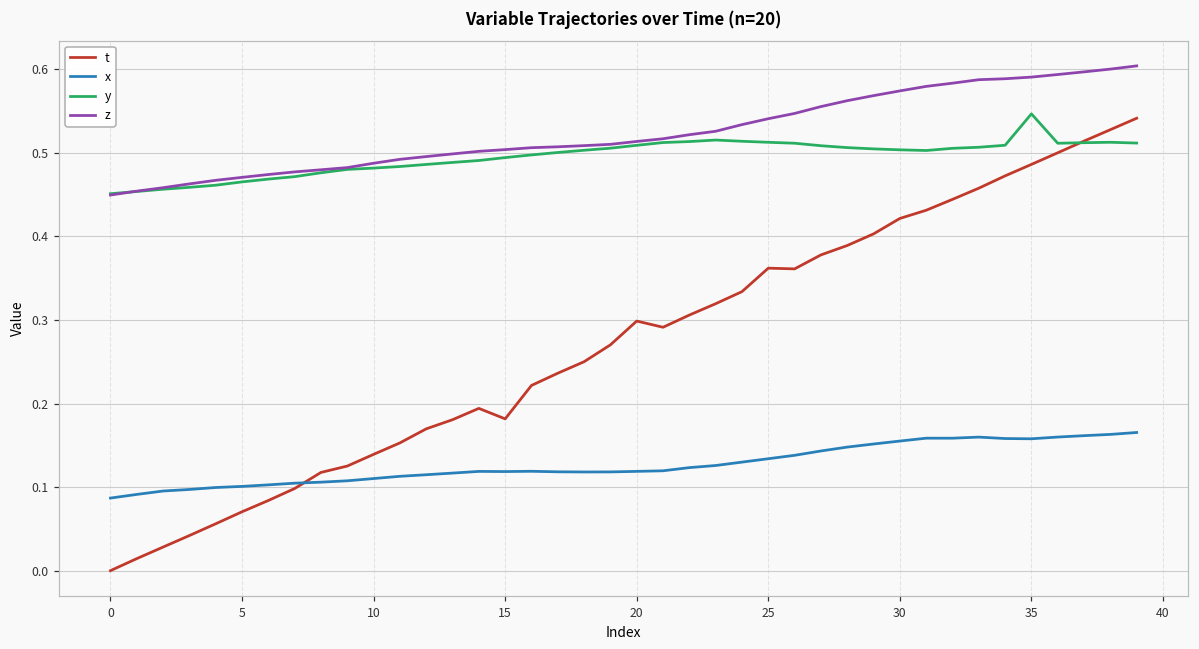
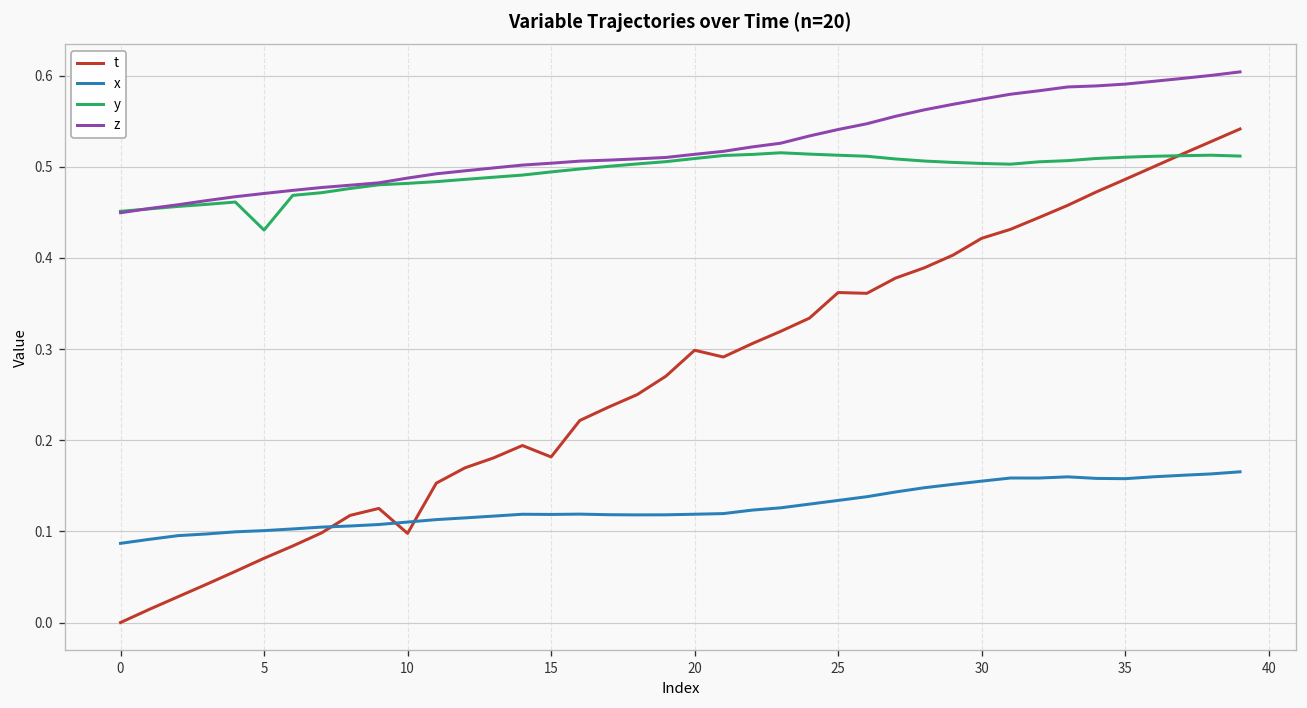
  {
    "t": {
      "0": 0.00,
      "5": 0.07,
-     "10": 0.14,
+     "10": 0.10,
      "15": 0.18,
      "20": 0.30,
      "25": 0.36,
      "30": 0.42,
      "35": 0.49
    },
    "x": {
      "0": 0.09,
      "5": 0.10,
      "10": 0.11,
      "15": 0.12,
      "20": 0.12,
      "25": 0.13,
      "30": 0.16,
      "35": 0.16
    },
    "y": {
-     "5": 0.47,
+     "5": 0.43,
      "10": 0.48,
      "15": 0.49,
      "20": 0.51,
      "25": 0.51,
      "30": 0.50,
-     "35": 0.55
+     "35": 0.51
    },
    "z": {
      "5": 0.47,
      "10": 0.49,
      "15": 0.50,
      "20": 0.51,
      "25": 0.54,
      "30": 0.57,
      "35": 0.59
    }
  }
